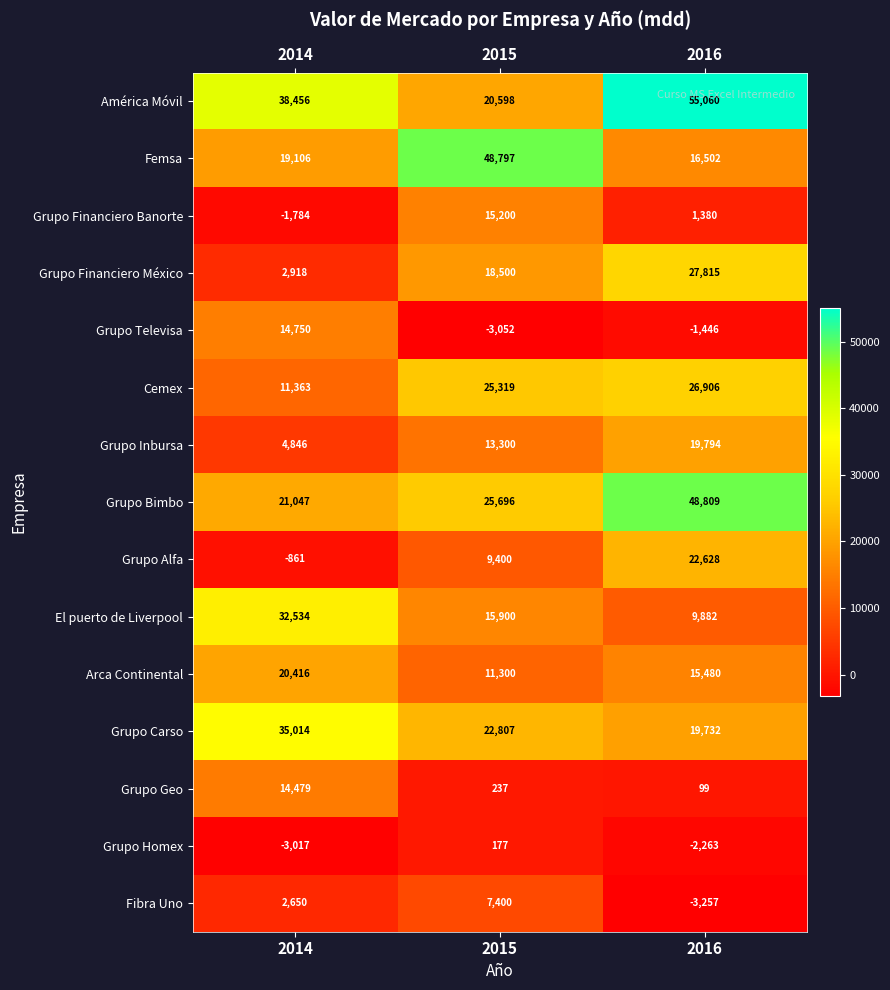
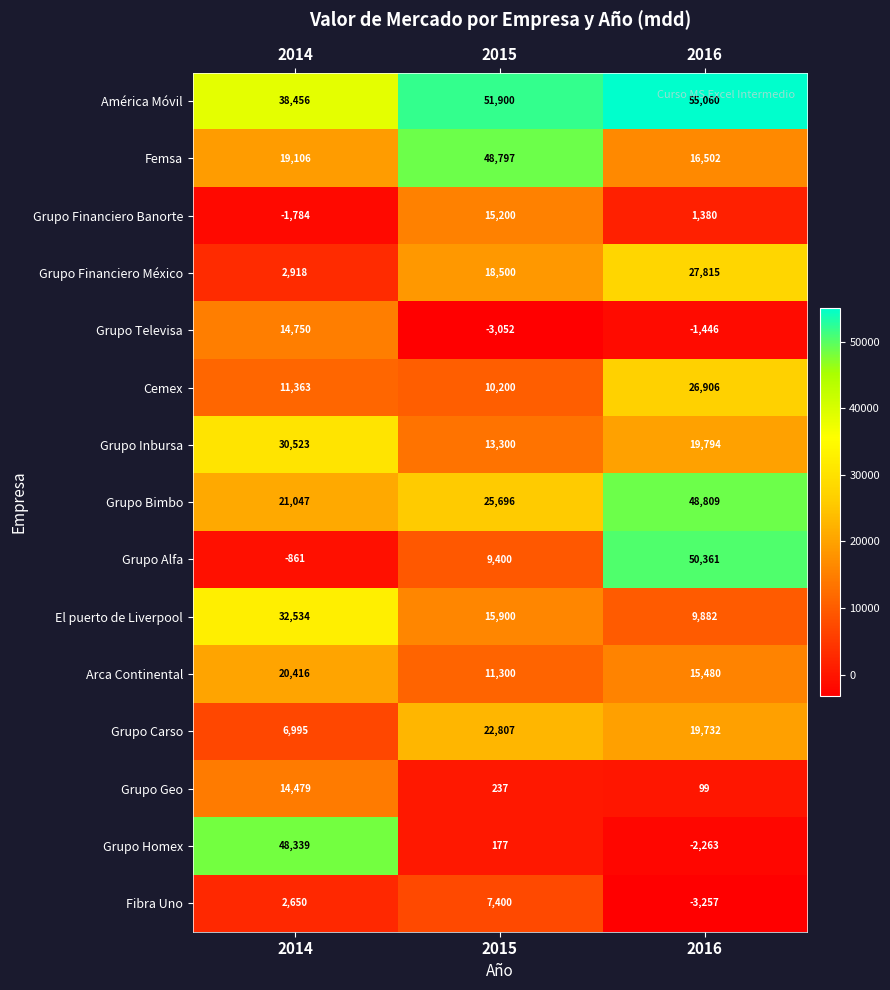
  {
    "América Móvil": {
      "2014": "38,456",
-     "2015": "20,598"
+     "2015": "51,900"
    },
    "Femsa": {
      "2014": "19,106",
      "2015": "48,797",
      "2016": "16,502"
    },
    "Grupo Financiero Banorte": {
      "2014": "-1,784",
      "2015": "15,200",
      "2016": "1,380"
    },
    "Grupo Financiero México": {
      "2014": "2,918",
      "2015": "18,500",
      "2016": "27,815"
    },
    "Grupo Televisa": {
      "2014": "14,750",
      "2015": "-3,052",
      "2016": "-1,446"
    },
    "Cemex": {
      "2014": "11,363",
-     "2015": "25,319",
+     "2015": "10,200",
      "2016": "26,906"
    },
    "Grupo Inbursa": {
-     "2014": "4,846",
+     "2014": "30,523",
      "2015": "13,300",
      "2016": "19,794"
    },
    "Grupo Bimbo": {
      "2014": "21,047",
      "2015": "25,696",
      "2016": "48,809"
    },
    "Grupo Alfa": {
      "2014": "-861",
      "2015": "9,400",
-     "2016": "22,628"
+     "2016": "50,361"
    },
    "El puerto de Liverpool": {
      "2014": "32,534",
      "2015": "15,900",
      "2016": "9,882"
    },
    "Arca Continental": {
      "2014": "20,416",
      "2015": "11,300",
      "2016": "15,480"
    },
    "Grupo Carso": {
-     "2014": "35,014",
+     "2014": "6,995",
      "2015": "22,807",
      "2016": "19,732"
    },
    "Grupo Geo": {
      "2014": "14,479",
      "2015": "237",
      "2016": "99"
    },
    "Grupo Homex": {
-     "2014": "-3,017",
+     "2014": "48,339",
      "2015": "177",
      "2016": "-2,263"
    },
    "Fibra Uno": {
      "2014": "2,650",
      "2015": "7,400",
      "2016": "-3,257"
    }
  }
